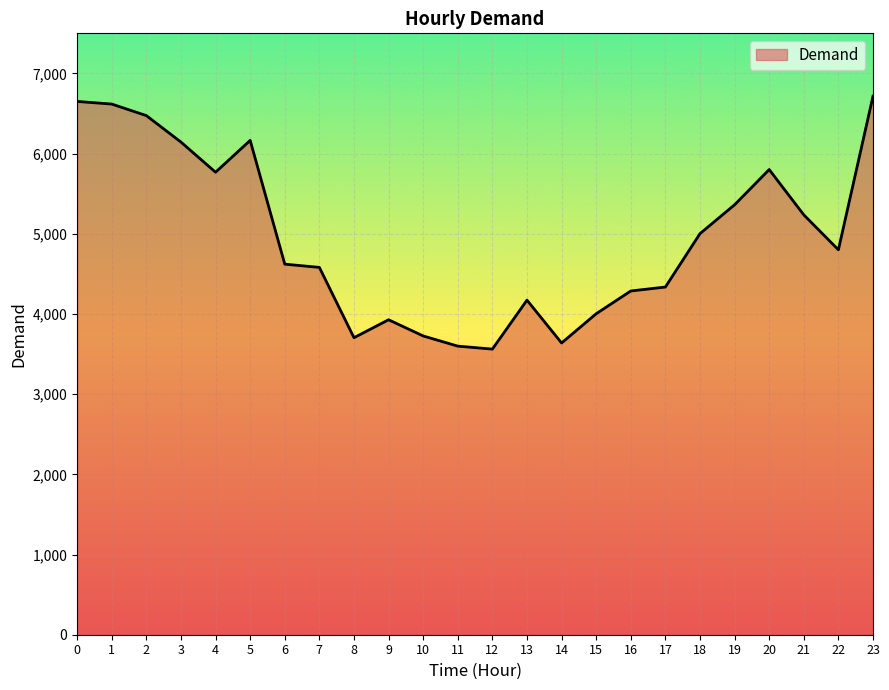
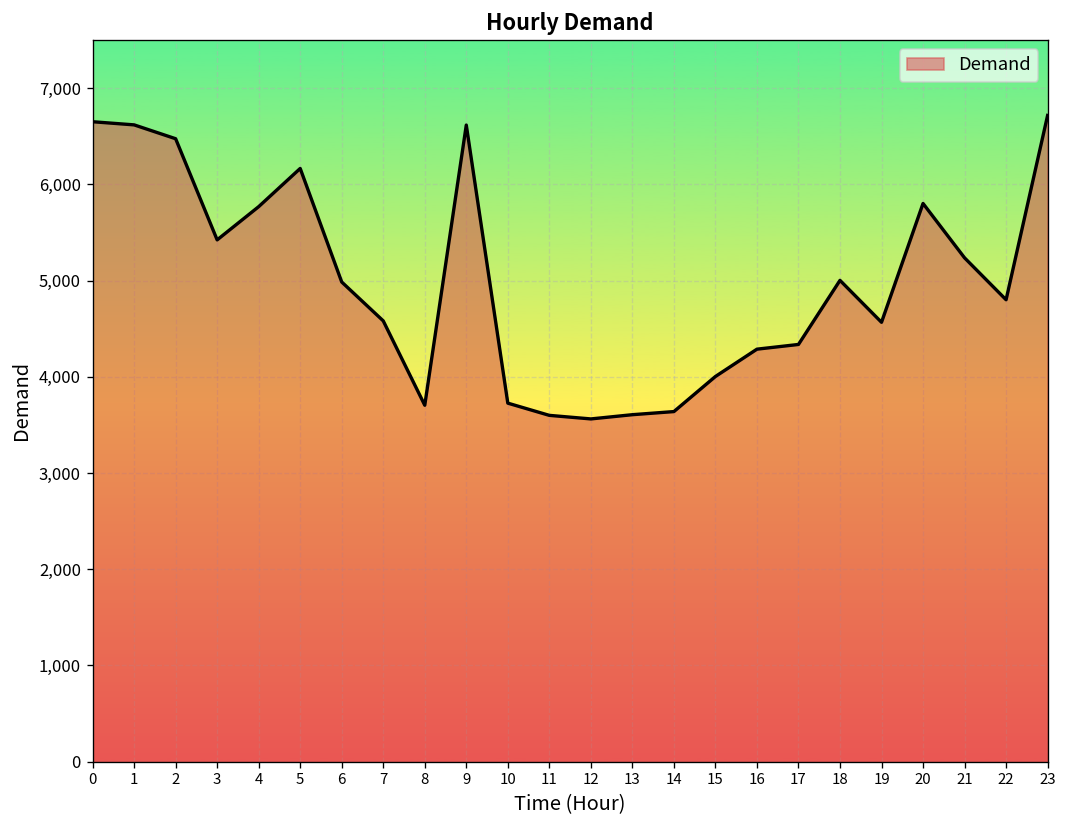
  {
    "0": "6,700",
    "1": "6,600",
    "2": "6,500",
-   "3": "6,100",
+   "3": "5,400",
    "4": "5,800",
    "5": "6,200",
-   "6": "4,600",
+   "6": "5,000",
    "7": "4,600",
    "8": "3,700",
-   "9": "3,900",
+   "9": "6,600",
    "10": "3,700",
    "11": "3,600",
    "12": "3,600",
-   "13": "4,200",
+   "13": "3,600",
    "14": "3,600",
    "15": "4,000",
    "16": "4,300",
    "17": "4,300",
    "18": "5,000",
-   "19": "5,400",
+   "19": "4,600",
    "20": "5,800",
    "21": "5,200",
    "22": "4,800",
    "23": "6,700"
  }
